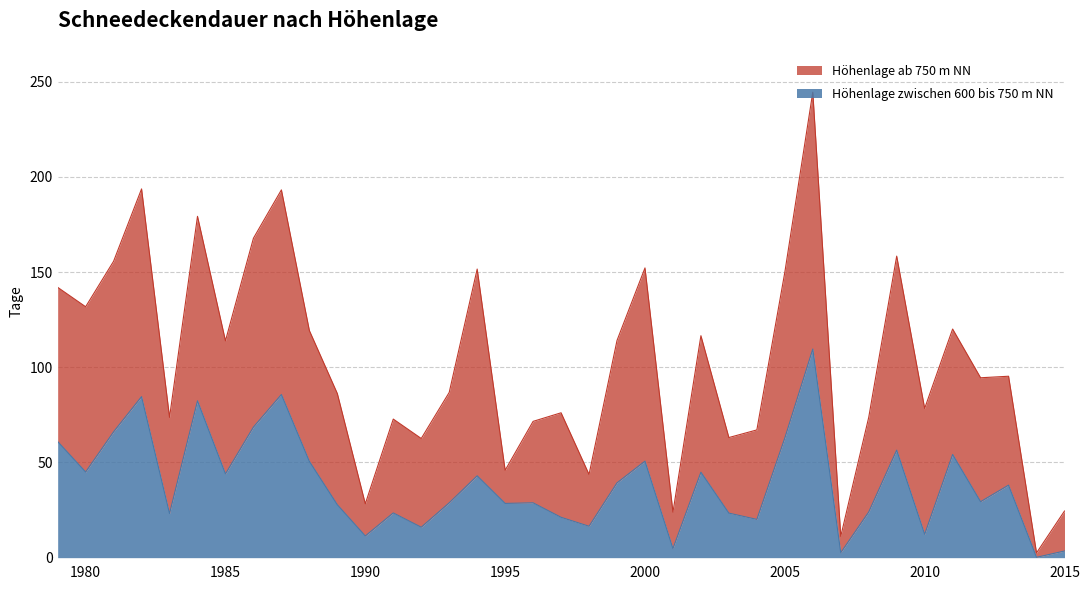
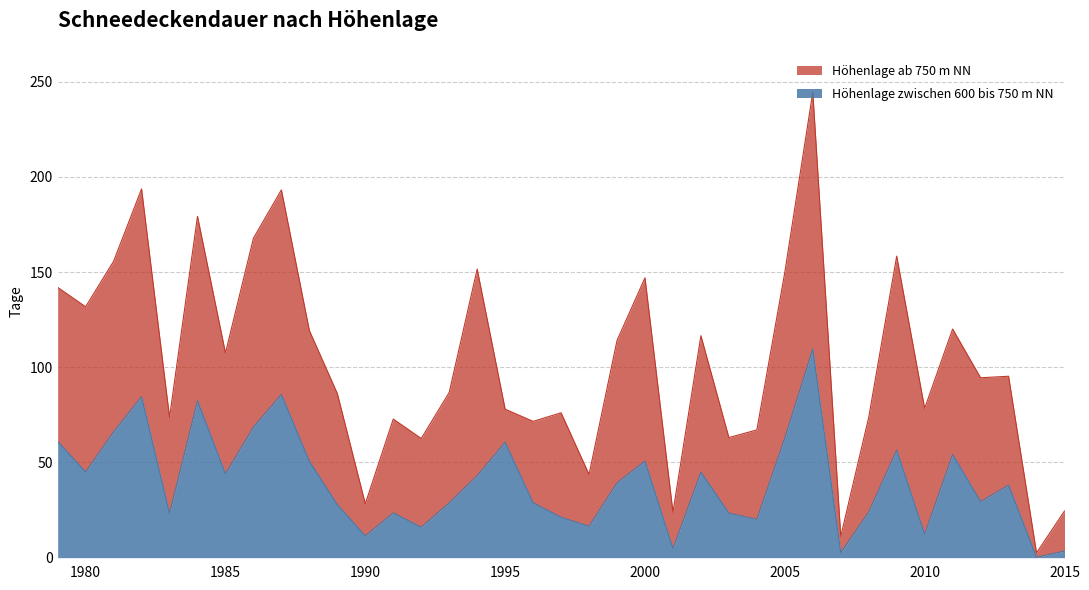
  {
    "Höhenlage zwischen 600 bis 750 m NN": {
      "1980": 45,
      "1985": 44,
      "1990": 11,
-     "1995": 29,
+     "1995": 61,
      "2000": 51,
      "2005": 63,
      "2010": 12,
      "2015": 4
    },
    "Höhenlage ab 750 m NN": {
      "1980": 87,
-     "1985": 70,
+     "1985": 64,
      "1990": 17,
      "1995": 17,
-     "2000": 101,
+     "2000": 96,
      "2005": 87,
      "2010": 66,
      "2015": 21
    }
  }
